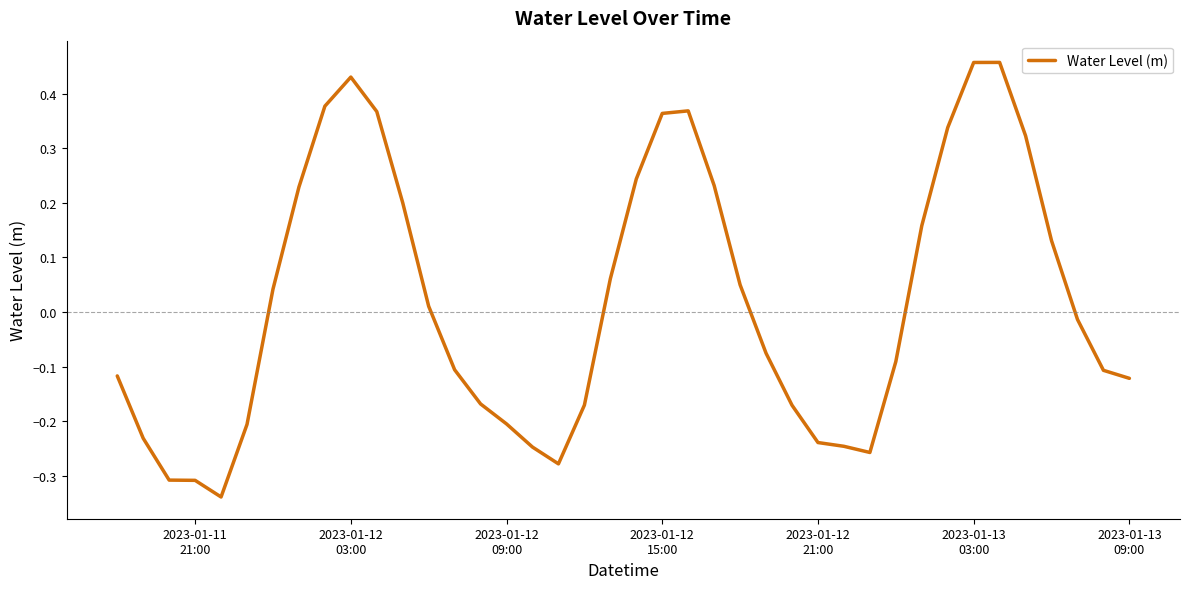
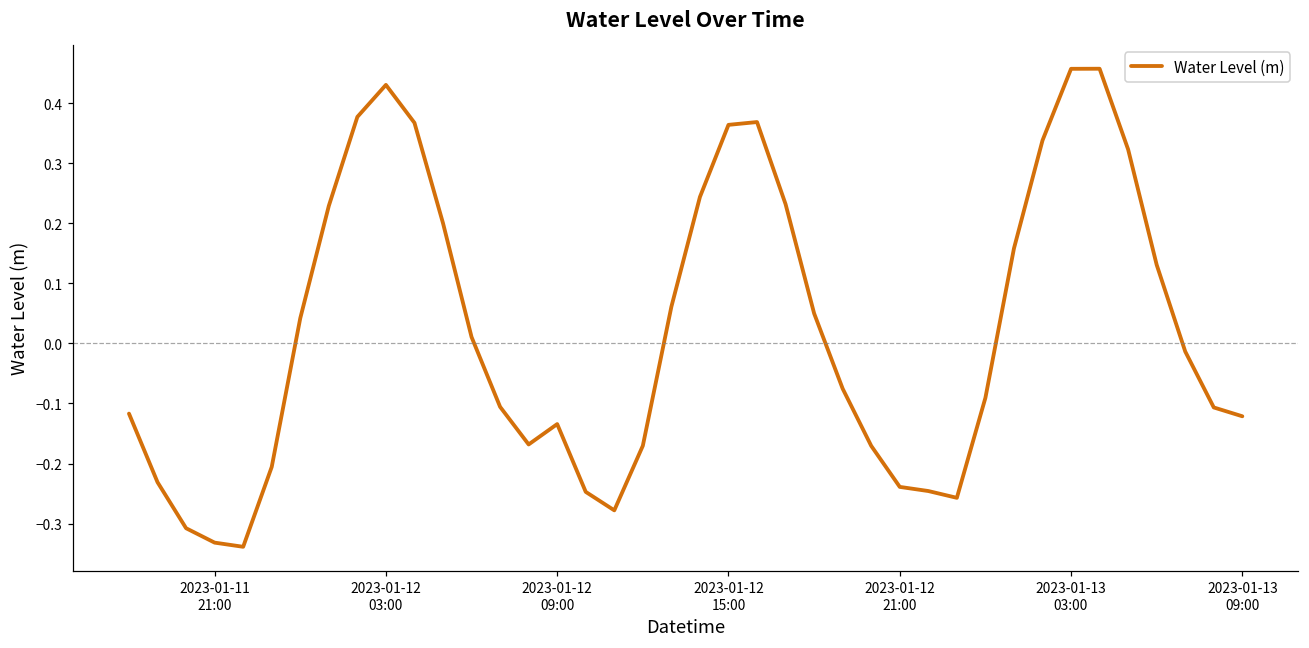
  {
-   "2023-01-11 21:00": -0.31,
+   "2023-01-11 21:00": -0.33,
    "2023-01-12 03:00": 0.43,
-   "2023-01-12 09:00": -0.20,
+   "2023-01-12 09:00": -0.13,
    "2023-01-12 15:00": 0.36,
    "2023-01-12 21:00": -0.24,
    "2023-01-13 03:00": 0.46,
    "2023-01-13 09:00": -0.12
  }
